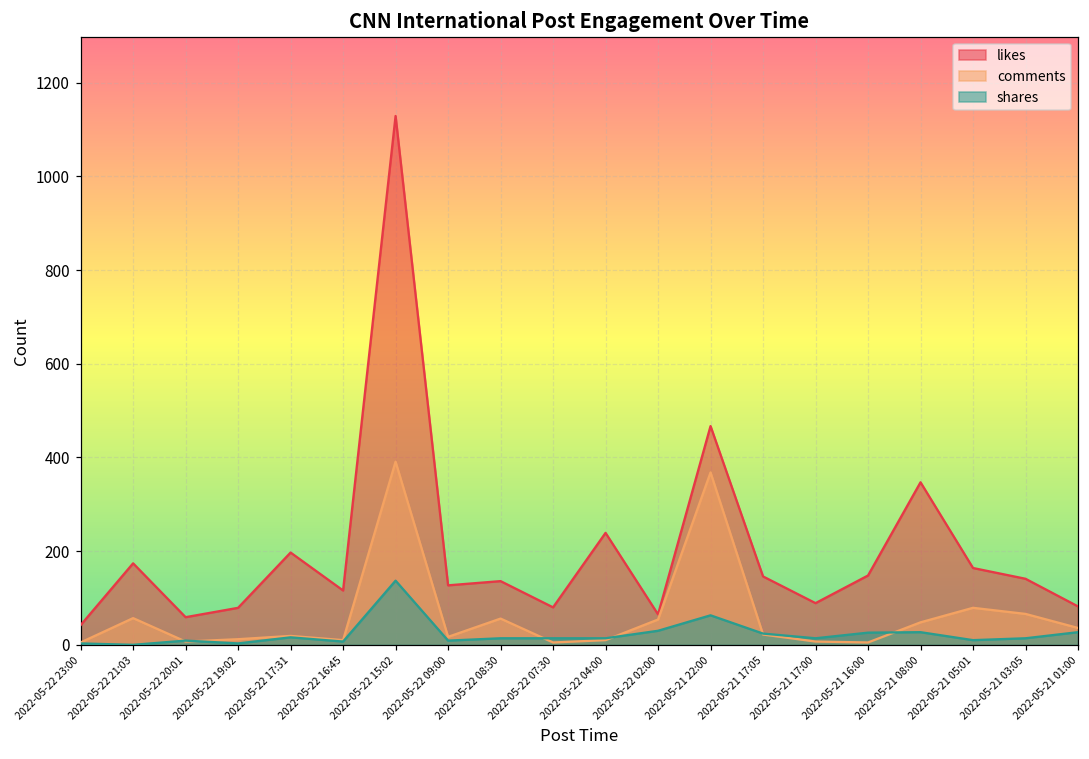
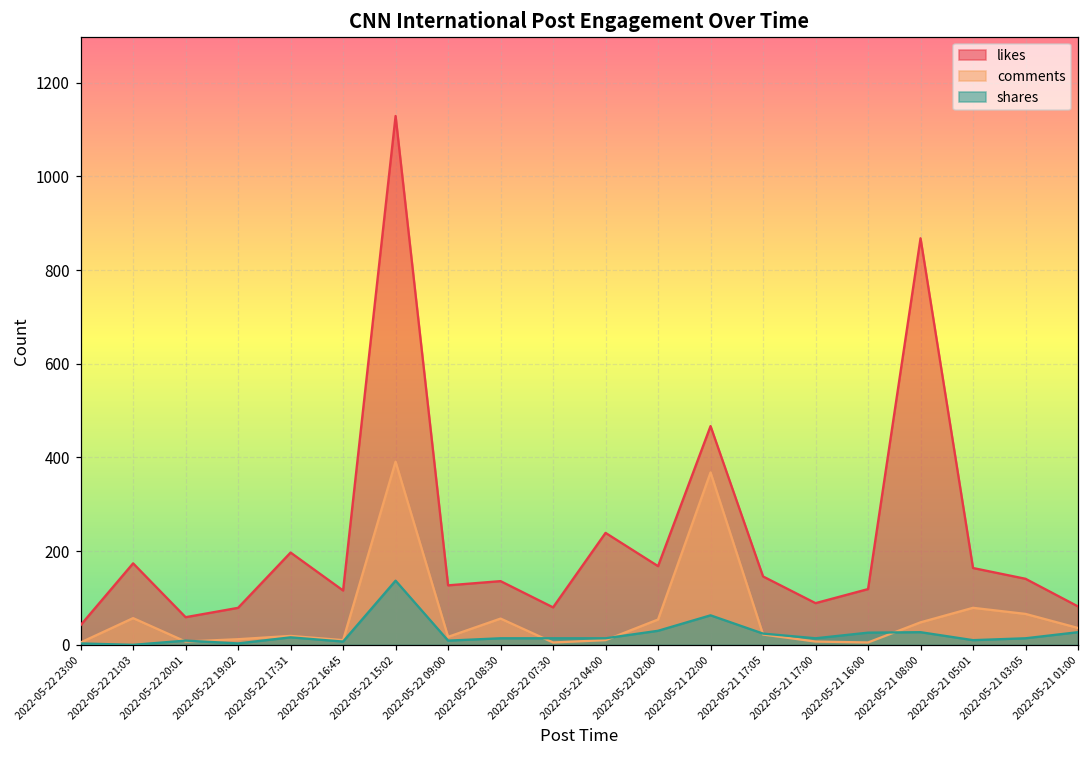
  {
    "likes": {
      "2022-05-22 23:00": 40,
      "2022-05-22 21:03": 170,
      "2022-05-22 20:01": 60,
      "2022-05-22 19:02": 80,
      "2022-05-22 17:31": 200,
      "2022-05-22 16:45": 120,
      "2022-05-22 15:02": 1130,
      "2022-05-22 09:00": 130,
      "2022-05-22 08:30": 140,
      "2022-05-22 07:30": 80,
      "2022-05-22 04:00": 240,
-     "2022-05-22 02:00": 70,
+     "2022-05-22 02:00": 170,
      "2022-05-21 22:00": 470,
      "2022-05-21 17:05": 150,
      "2022-05-21 17:00": 90,
-     "2022-05-21 16:00": 150,
-     "2022-05-21 08:00": 350,
+     "2022-05-21 16:00": 120,
+     "2022-05-21 08:00": 870,
      "2022-05-21 05:01": 160,
      "2022-05-21 03:05": 140,
      "2022-05-21 01:00": 80
    },
    "comments": {
      "2022-05-22 21:03": 60,
      "2022-05-22 19:02": 10,
      "2022-05-22 15:02": 390,
      "2022-05-22 09:00": 20,
      "2022-05-22 08:30": 60,
      "2022-05-22 07:30": 10,
      "2022-05-22 02:00": 50,
      "2022-05-21 22:00": 370,
      "2022-05-21 17:00": 10,
      "2022-05-21 16:00": 10,
      "2022-05-21 08:00": 50,
      "2022-05-21 05:01": 80,
      "2022-05-21 03:05": 70,
      "2022-05-21 01:00": 40
    },
    "shares": {
      "2022-05-22 21:03": 0,
      "2022-05-22 19:02": 0,
      "2022-05-22 15:02": 140,
      "2022-05-22 09:00": 10,
      "2022-05-22 08:30": 10,
      "2022-05-22 07:30": 10,
      "2022-05-22 02:00": 30,
      "2022-05-21 22:00": 60,
      "2022-05-21 17:00": 10,
      "2022-05-21 16:00": 30,
      "2022-05-21 08:00": 30,
      "2022-05-21 05:01": 10,
      "2022-05-21 03:05": 10,
      "2022-05-21 01:00": 30
    }
  }
